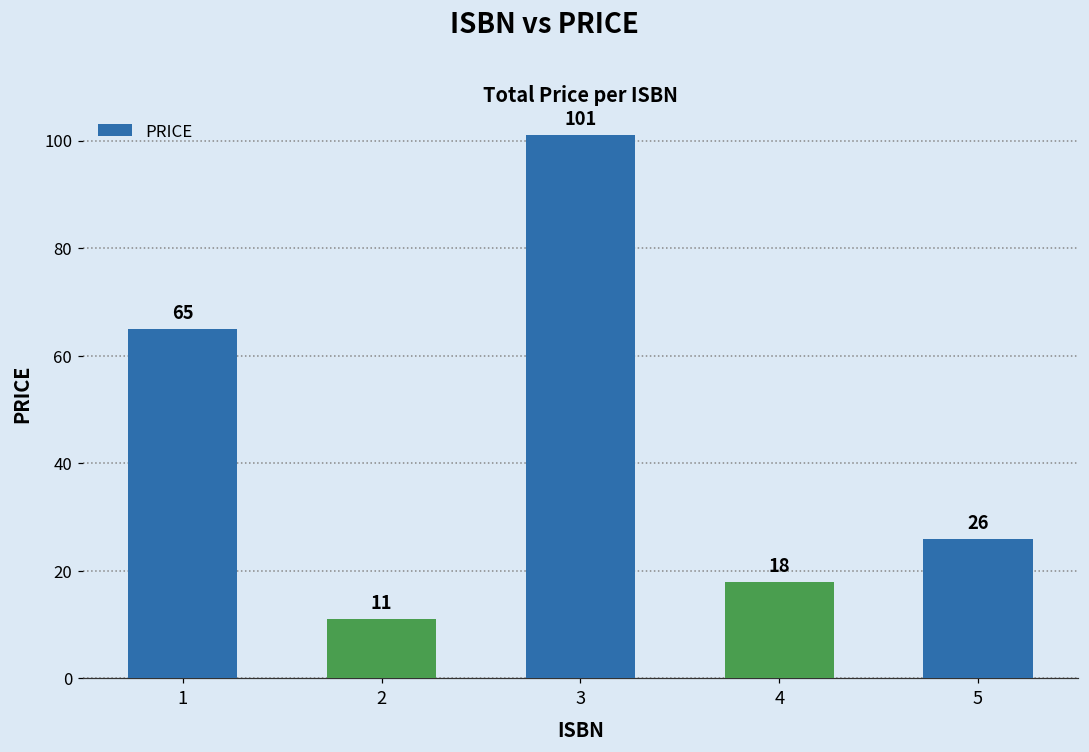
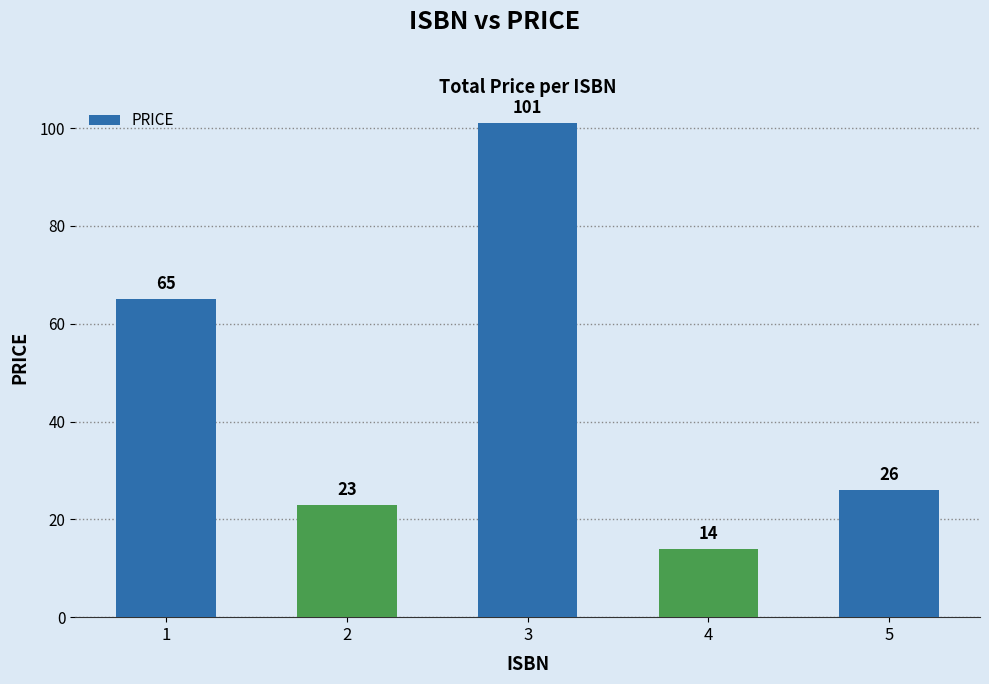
  {
    "1": 65,
-   "2": 11,
+   "2": 23,
    "3": 101,
-   "4": 18,
+   "4": 14,
    "5": 26
  }
